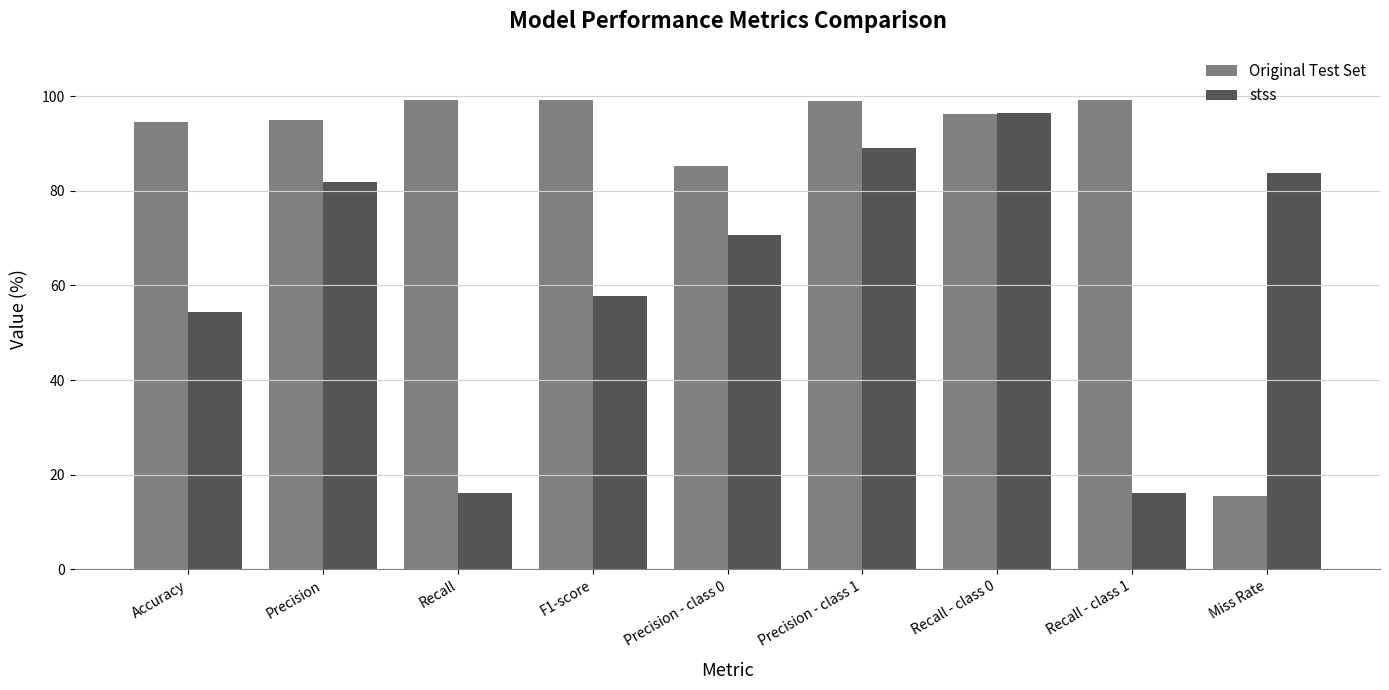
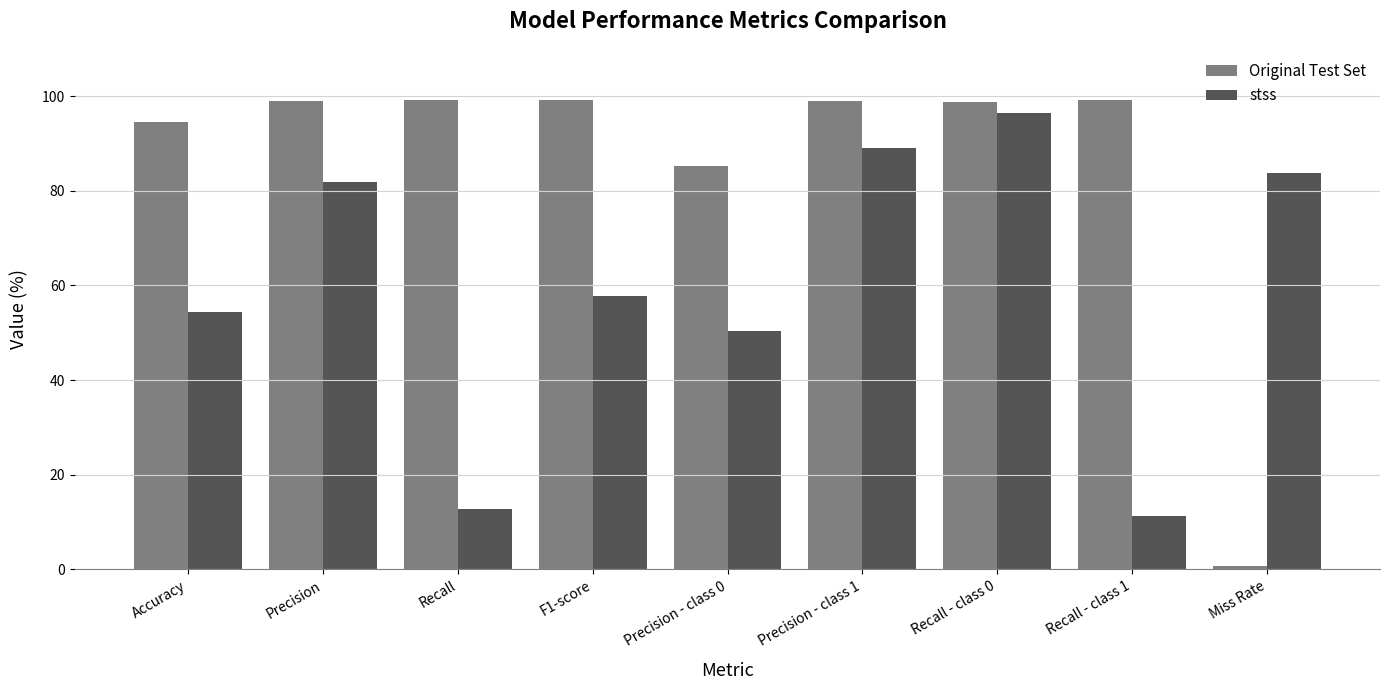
  {
    "Original Test Set": {
      "Accuracy": 95,
-     "Precision": 95,
+     "Precision": 99,
      "Recall": 99,
      "F1-score": 99,
      "Precision - class 0": 85,
      "Precision - class 1": 99,
-     "Recall - class 0": 96,
+     "Recall - class 0": 99,
      "Recall - class 1": 99,
-     "Miss Rate": 16
+     "Miss Rate": 1
    },
    "stss": {
      "Accuracy": 54,
      "Precision": 82,
-     "Recall": 16,
+     "Recall": 13,
      "F1-score": 58,
-     "Precision - class 0": 71,
+     "Precision - class 0": 50,
      "Precision - class 1": 89,
      "Recall - class 0": 97,
-     "Recall - class 1": 16,
+     "Recall - class 1": 11,
      "Miss Rate": 84
    }
  }
